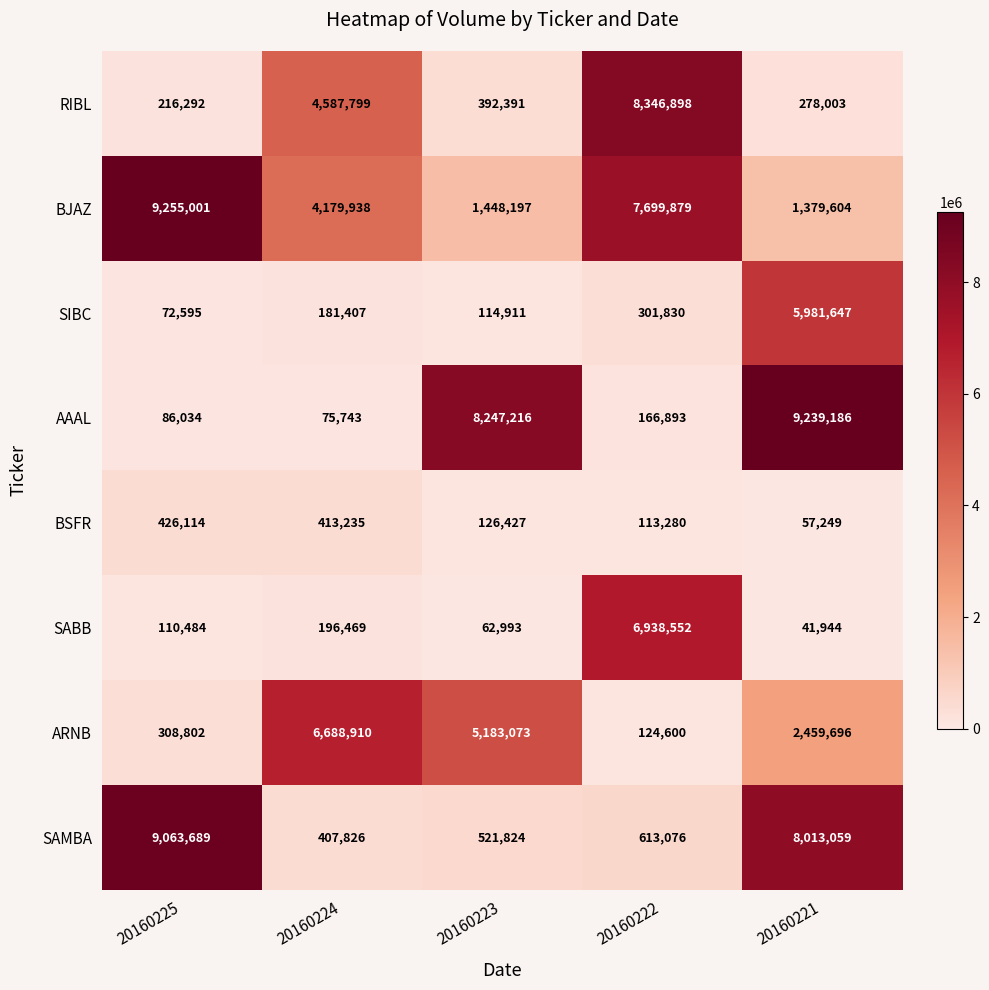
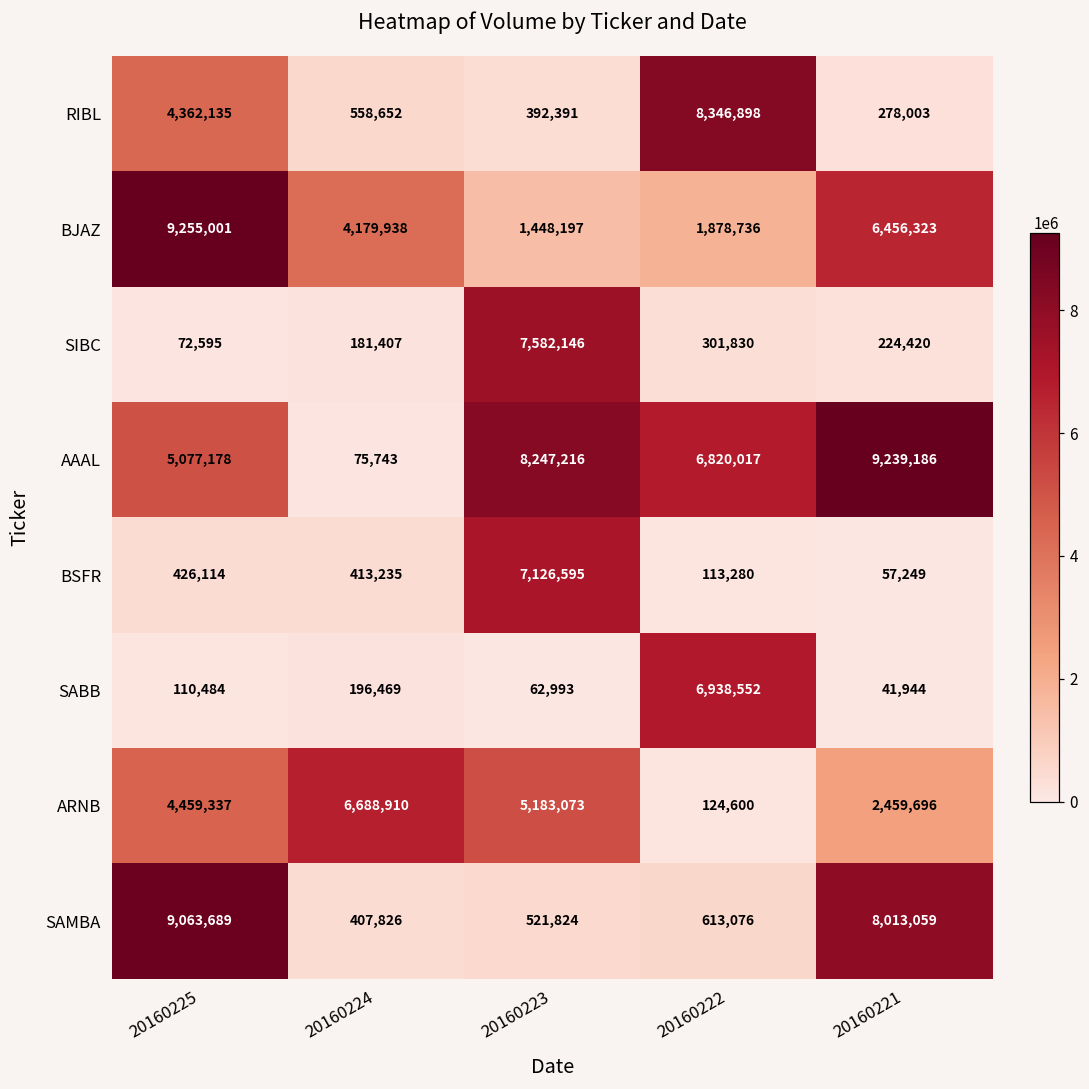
  {
    "RIBL": {
-     "20160225": "216,292",
-     "20160224": "4,587,799",
+     "20160225": "4,362,135",
+     "20160224": "558,652",
      "20160223": "392,391",
      "20160222": "8,346,898",
      "20160221": "278,003"
    },
    "BJAZ": {
      "20160225": "9,255,001",
      "20160224": "4,179,938",
      "20160223": "1,448,197",
-     "20160222": "7,699,879",
-     "20160221": "1,379,604"
+     "20160222": "1,878,736",
+     "20160221": "6,456,323"
    },
    "SIBC": {
      "20160225": "72,595",
      "20160224": "181,407",
-     "20160223": "114,911",
+     "20160223": "7,582,146",
      "20160222": "301,830",
-     "20160221": "5,981,647"
+     "20160221": "224,420"
    },
    "AAAL": {
-     "20160225": "86,034",
+     "20160225": "5,077,178",
      "20160224": "75,743",
      "20160223": "8,247,216",
-     "20160222": "166,893",
+     "20160222": "6,820,017",
      "20160221": "9,239,186"
    },
    "BSFR": {
      "20160225": "426,114",
      "20160224": "413,235",
-     "20160223": "126,427",
+     "20160223": "7,126,595",
      "20160222": "113,280",
      "20160221": "57,249"
    },
    "SABB": {
      "20160225": "110,484",
      "20160224": "196,469",
      "20160223": "62,993",
      "20160222": "6,938,552",
      "20160221": "41,944"
    },
    "ARNB": {
-     "20160225": "308,802",
+     "20160225": "4,459,337",
      "20160224": "6,688,910",
      "20160223": "5,183,073",
      "20160222": "124,600",
      "20160221": "2,459,696"
    },
    "SAMBA": {
      "20160225": "9,063,689",
      "20160224": "407,826",
      "20160223": "521,824",
      "20160222": "613,076",
      "20160221": "8,013,059"
    }
  }
